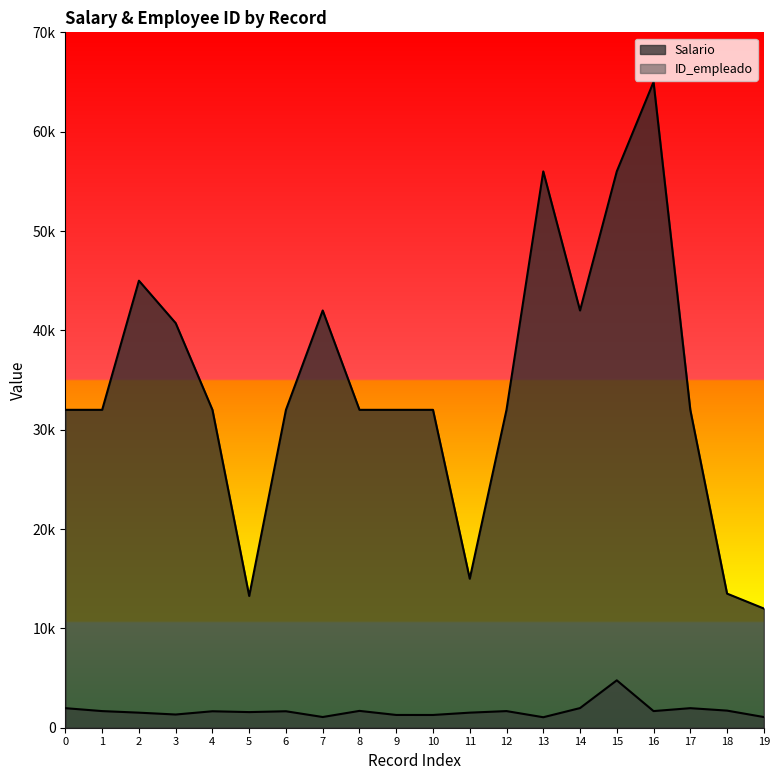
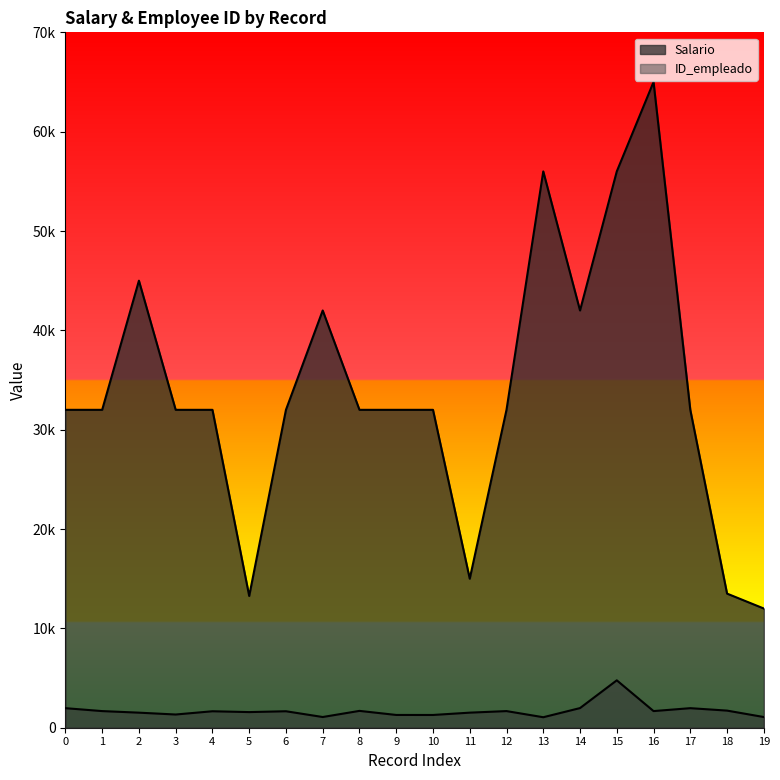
  {
    "Salario": {
      "0": 32000,
      "1": 32000,
      "2": 45000,
-     "3": 41000,
+     "3": 32000,
      "4": 32000,
      "5": 13000,
      "6": 32000,
      "7": 42000,
      "8": 32000,
      "9": 32000,
      "10": 32000,
      "11": 15000,
      "12": 32000,
      "13": 56000,
      "14": 42000,
      "15": 56000,
      "16": 65000,
      "17": 32000,
      "18": 14000,
      "19": 12000
    },
    "ID_empleado": {
      "0": 2000,
      "1": 2000,
      "2": 2000,
      "3": 1000,
      "4": 2000,
      "5": 2000,
      "6": 2000,
      "7": 1000,
      "8": 2000,
      "9": 1000,
      "10": 1000,
      "11": 2000,
      "12": 2000,
      "13": 1000,
      "14": 2000,
      "15": 5000,
      "16": 2000,
      "17": 2000,
      "18": 2000,
      "19": 1000
    }
  }
